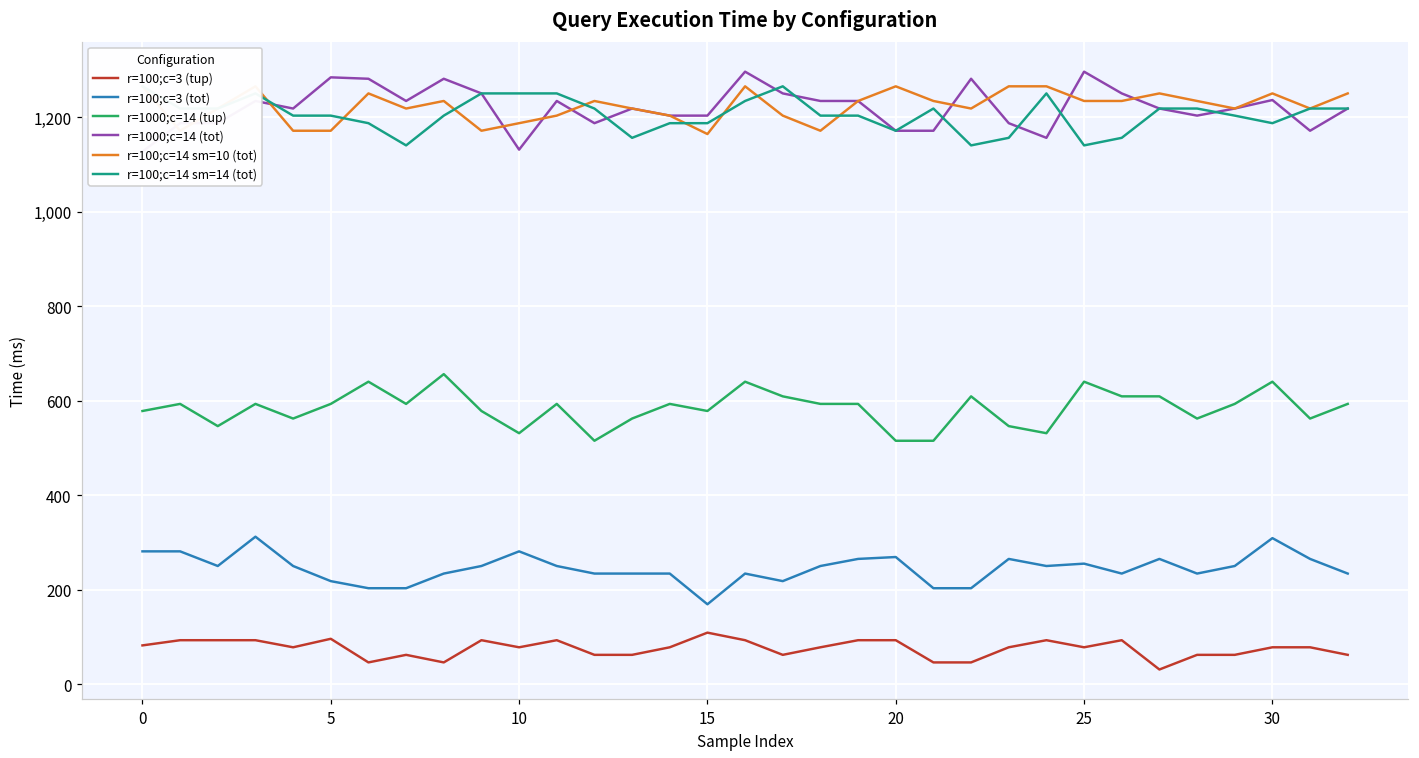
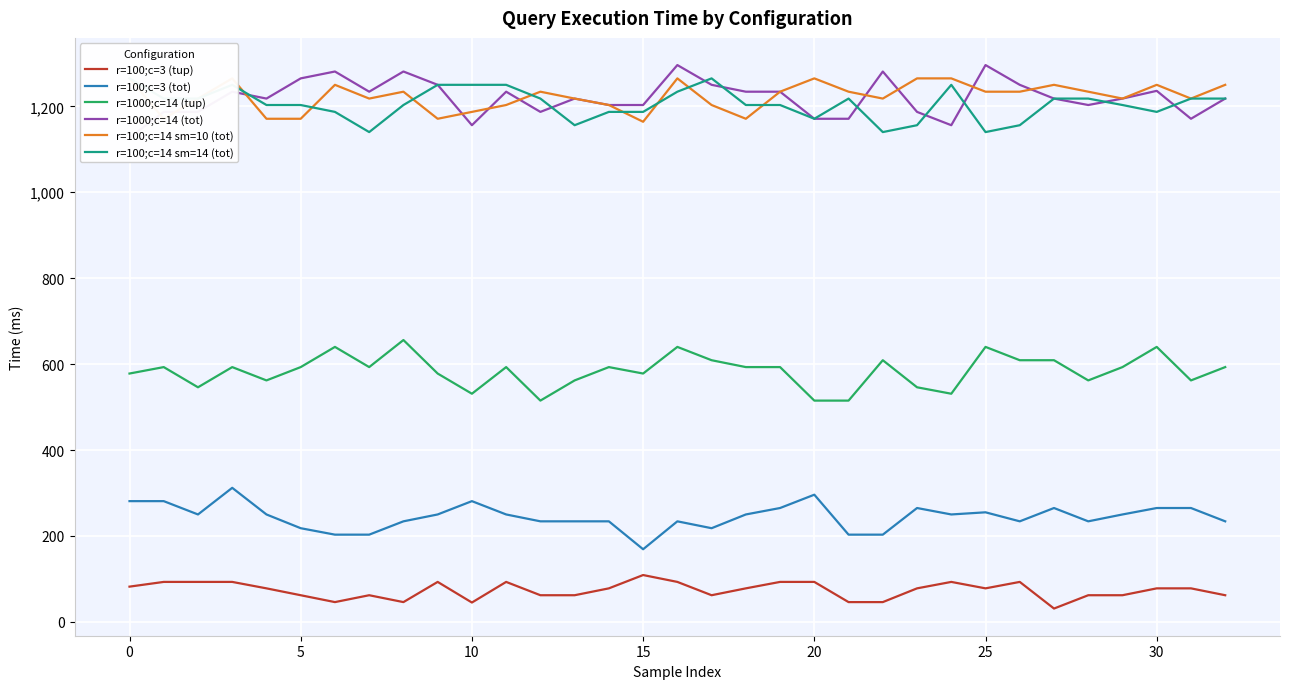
  {
    "r=100;c=3 (tup)": {
      "0": "80",
-     "5": "100",
-     "10": "80",
+     "5": "60",
+     "10": "50",
      "15": "110",
      "20": "90",
      "25": "80",
      "30": "80"
    },
    "r=100;c=3 (tot)": {
      "0": "280",
      "5": "220",
      "10": "280",
      "15": "170",
-     "20": "270",
+     "20": "300",
      "25": "260",
-     "30": "310"
+     "30": "270"
    },
    "r=1000;c=14 (tot)": {
-     "5": "1,280",
-     "10": "1,130",
+     "5": "1,270",
+     "10": "1,160",
      "15": "1,200",
      "25": "1,300",
      "30": "1,240"
    },
    "r=100;c=14 sm=10 (tot)": {
      "5": "1,170",
      "10": "1,190",
      "15": "1,160",
      "20": "1,270",
      "25": "1,230",
      "30": "1,250"
    }
  }
